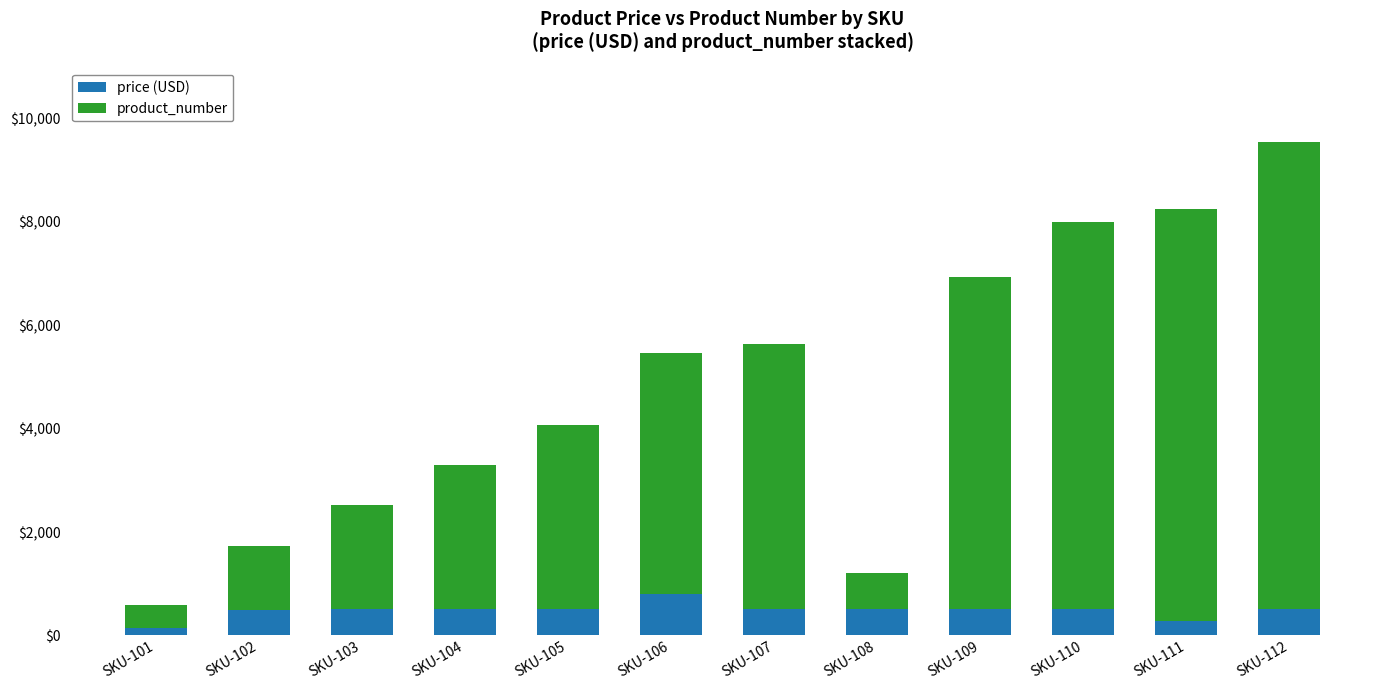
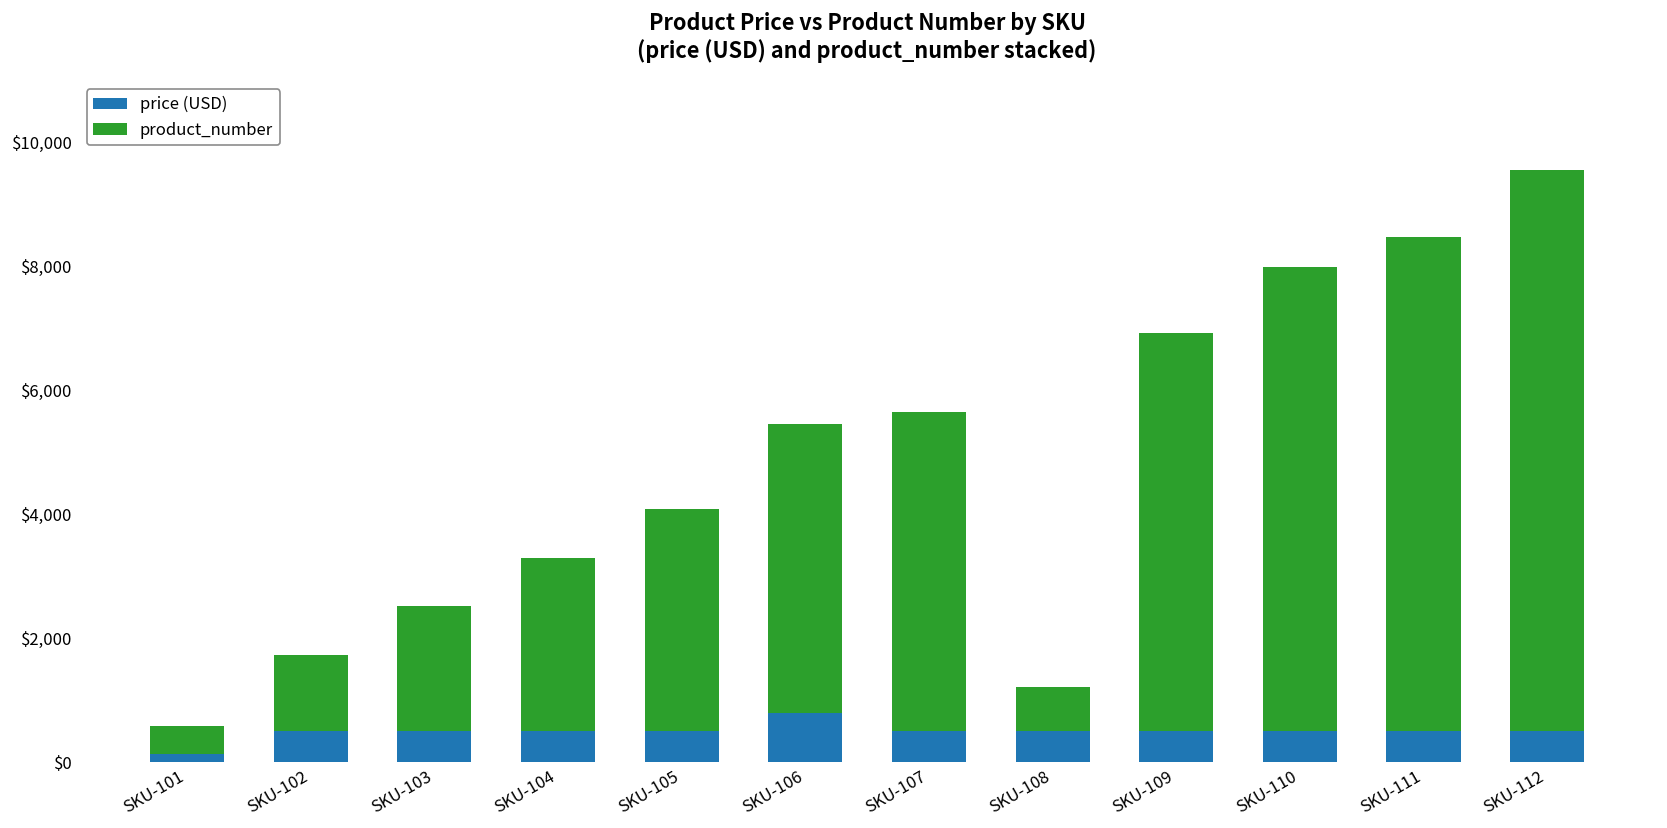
  {
    "price (USD)": {
      "SKU-101": "$100",
      "SKU-102": "$500",
      "SKU-103": "$500",
      "SKU-104": "$500",
      "SKU-105": "$500",
      "SKU-106": "$800",
      "SKU-107": "$500",
      "SKU-108": "$500",
      "SKU-109": "$500",
      "SKU-110": "$500",
-     "SKU-111": "$300",
+     "SKU-111": "$500",
      "SKU-112": "$500"
    },
    "product_number": {
      "SKU-101": "$500",
      "SKU-102": "$1,200",
      "SKU-103": "$2,000",
      "SKU-104": "$2,800",
      "SKU-105": "$3,600",
      "SKU-106": "$4,700",
      "SKU-107": "$5,100",
      "SKU-108": "$700",
      "SKU-109": "$6,400",
      "SKU-110": "$7,500",
      "SKU-111": "$8,000",
      "SKU-112": "$9,000"
    }
  }
